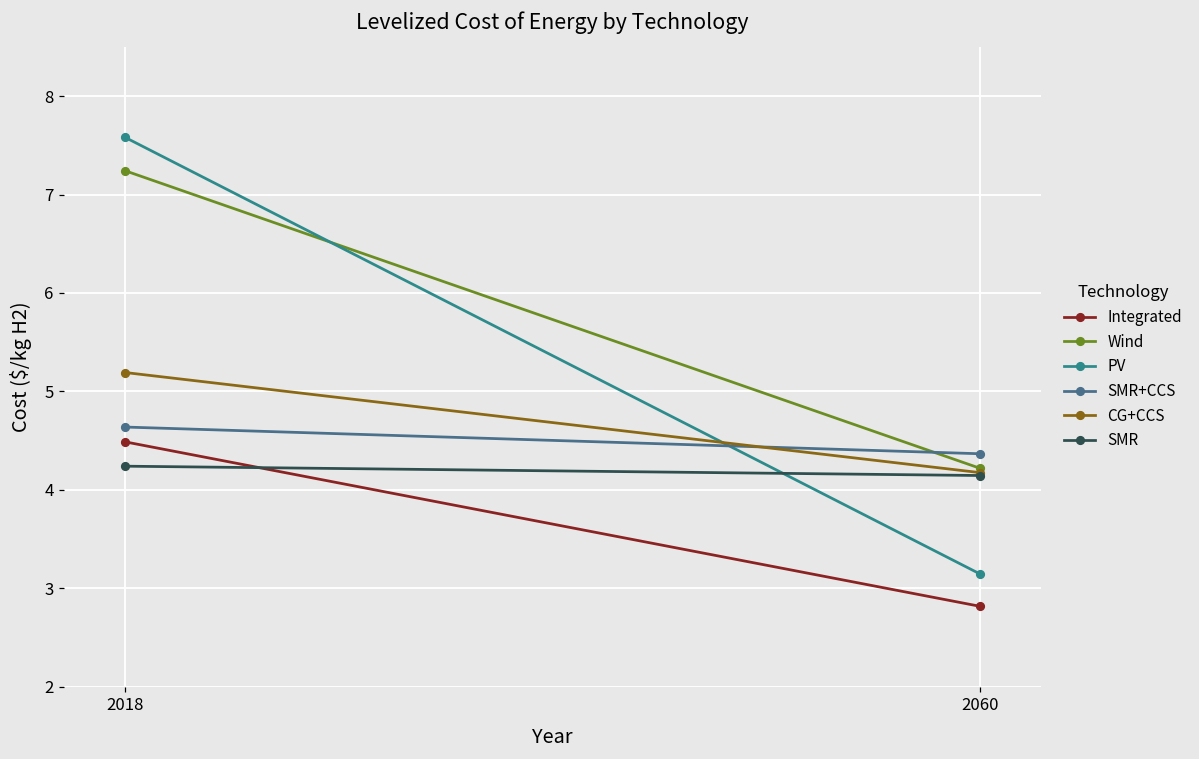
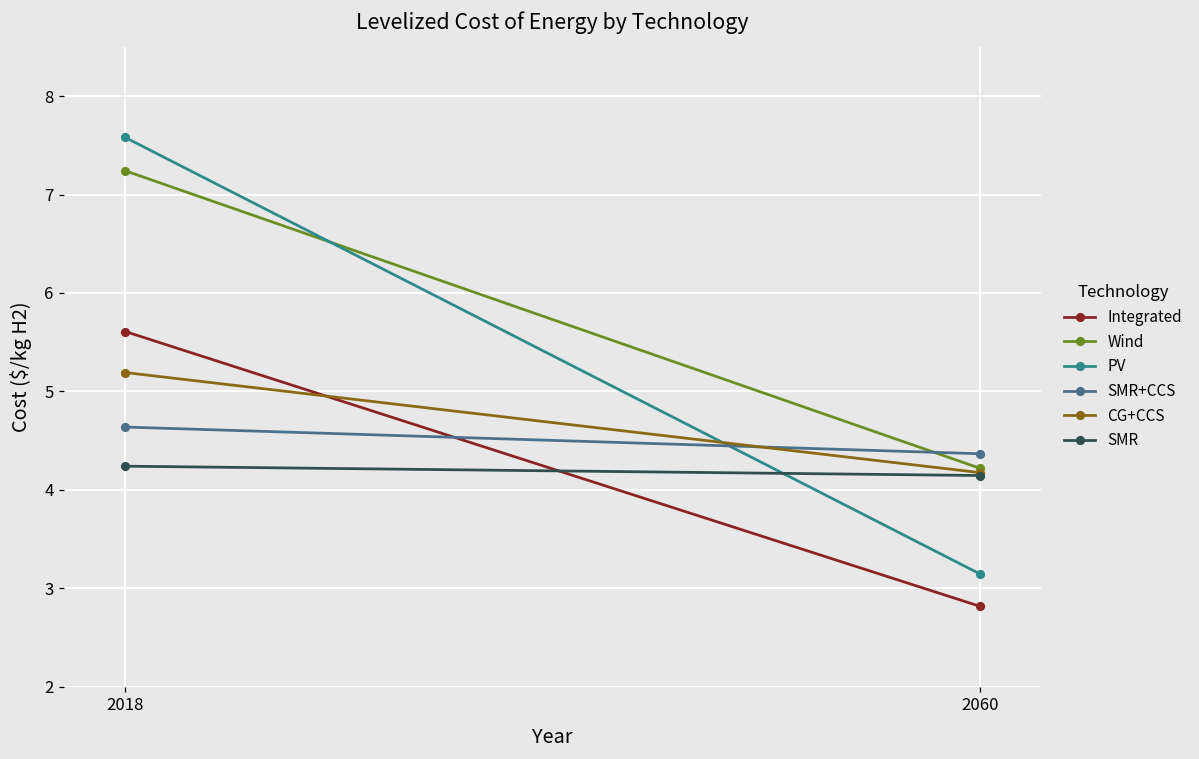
  {
    "Integrated": {
-     "2018": 4.5,
+     "2018": 5.6,
      "2060": 2.8
    },
    "SMR": {
      "2018": 4.2,
      "2060": 4.1
    }
  }
